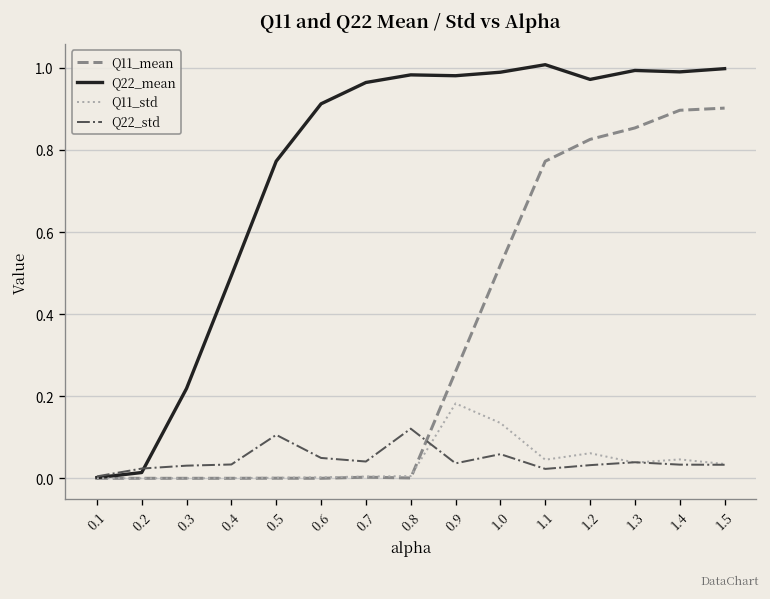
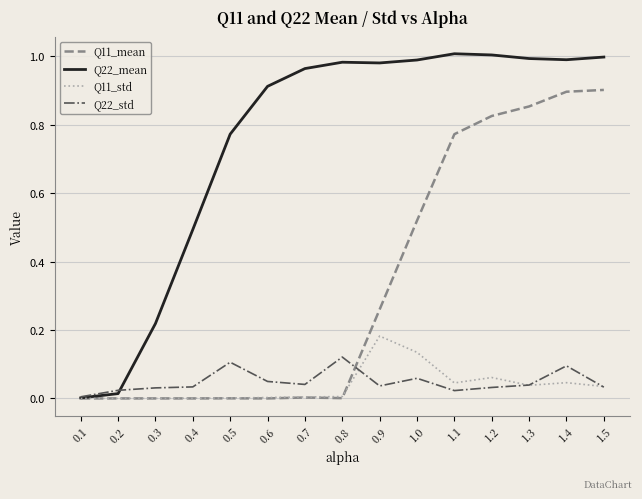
  {
    "Q22_mean": {
      "0.2": 0.01,
      "0.3": 0.22,
      "0.4": 0.49,
      "0.5": 0.77,
      "0.6": 0.91,
      "0.7": 0.96,
      "0.8": 0.98,
      "0.9": 0.98,
      "1.0": 0.99,
      "1.1": 1.01,
-     "1.2": 0.97,
+     "1.2": 1.00,
      "1.3": 0.99,
      "1.4": 0.99,
      "1.5": 1.00
    },
    "Q22_std": {
      "0.2": 0.02,
      "0.3": 0.03,
      "0.4": 0.03,
      "0.5": 0.11,
      "0.6": 0.05,
      "0.7": 0.04,
      "0.8": 0.12,
      "0.9": 0.04,
      "1.0": 0.06,
      "1.1": 0.02,
      "1.2": 0.03,
-     "1.4": 0.03
+     "1.4": 0.10
    }
  }
